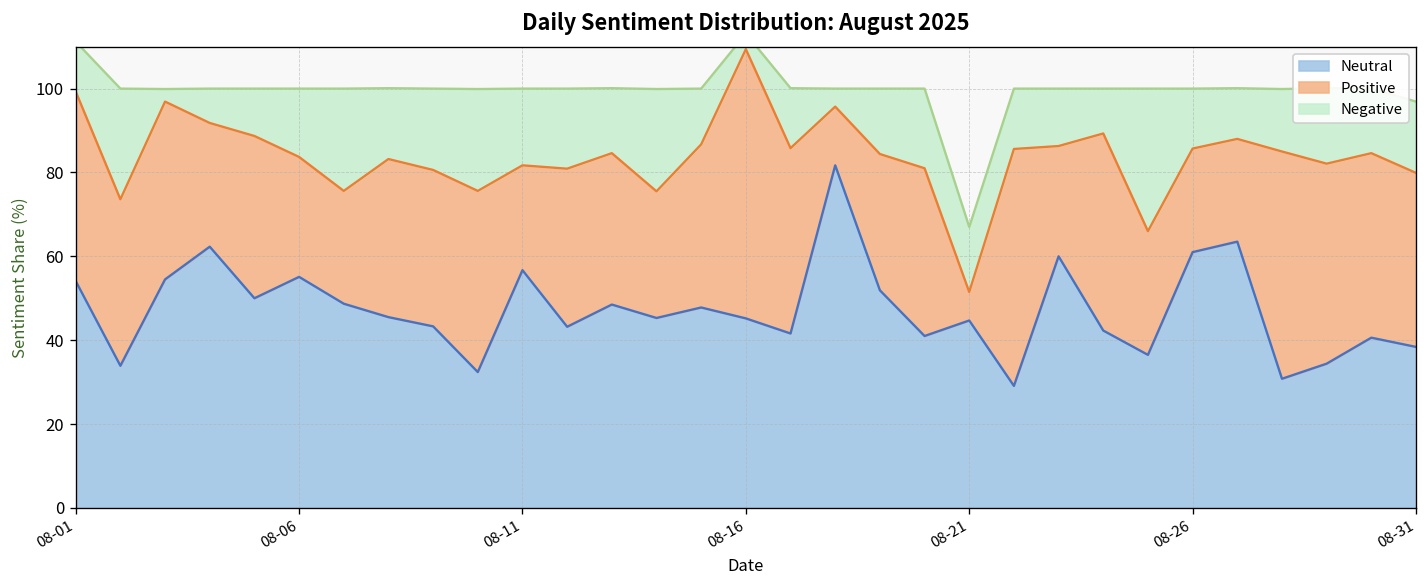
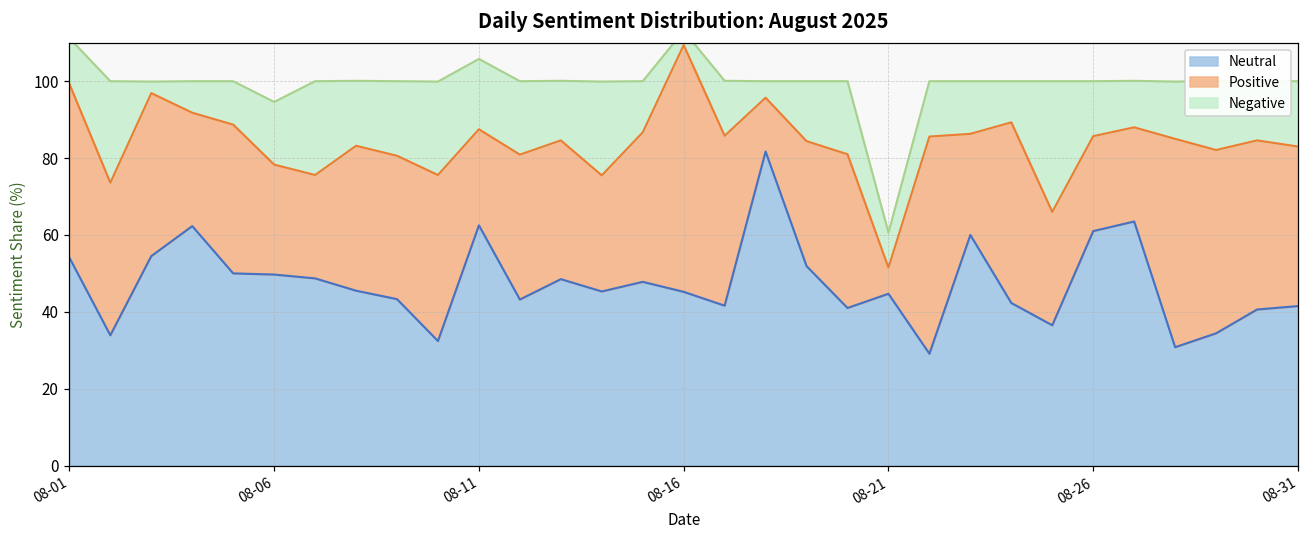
  {
    "Neutral": {
      "08-01": 54,
-     "08-06": 55,
-     "08-11": 57,
+     "08-06": 50,
+     "08-11": 63,
      "08-16": 45,
      "08-21": 45,
      "08-26": 61,
-     "08-31": 38
+     "08-31": 42
    },
    "Positive": {
      "08-01": 45,
      "08-06": 29,
      "08-11": 25,
      "08-16": 64,
      "08-21": 7,
      "08-26": 25,
      "08-31": 42
    },
    "Negative": {
      "08-06": 16,
      "08-11": 18,
-     "08-21": 16,
+     "08-21": 9,
      "08-26": 14,
      "08-31": 17
    }
  }
